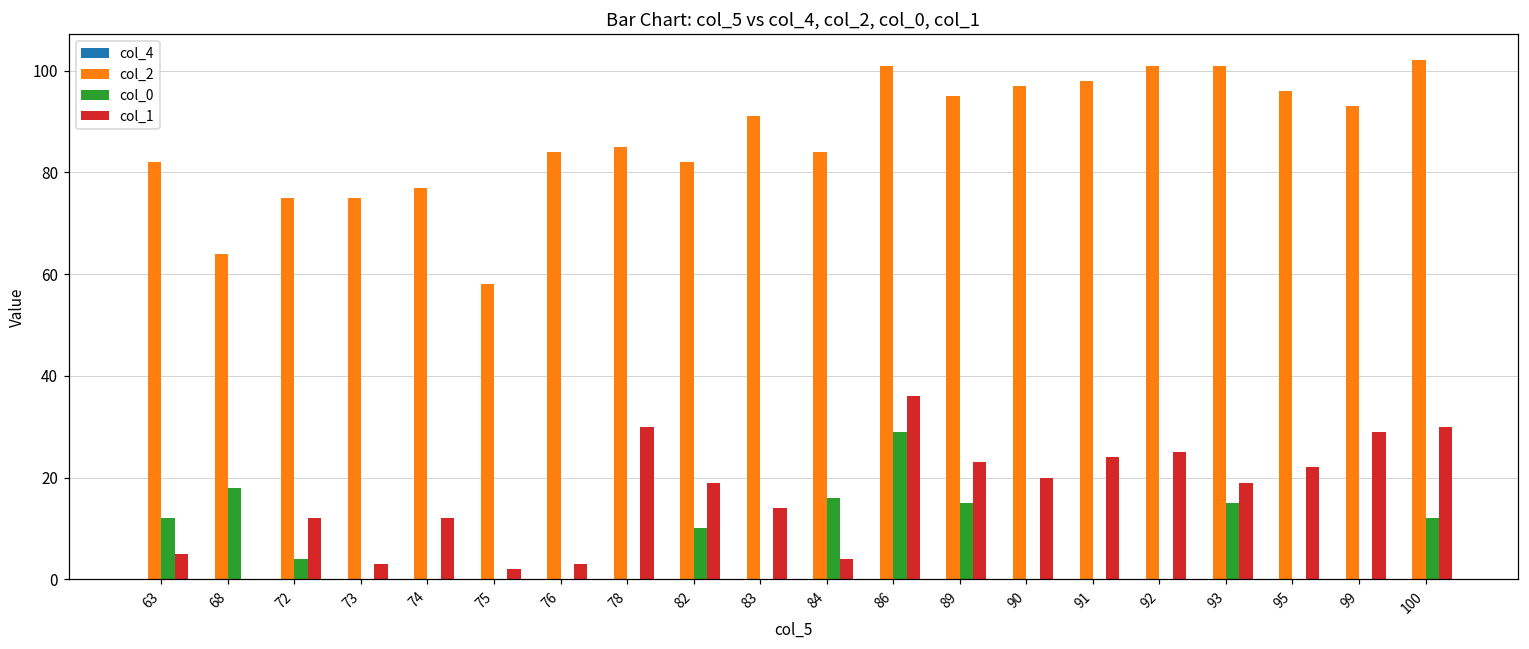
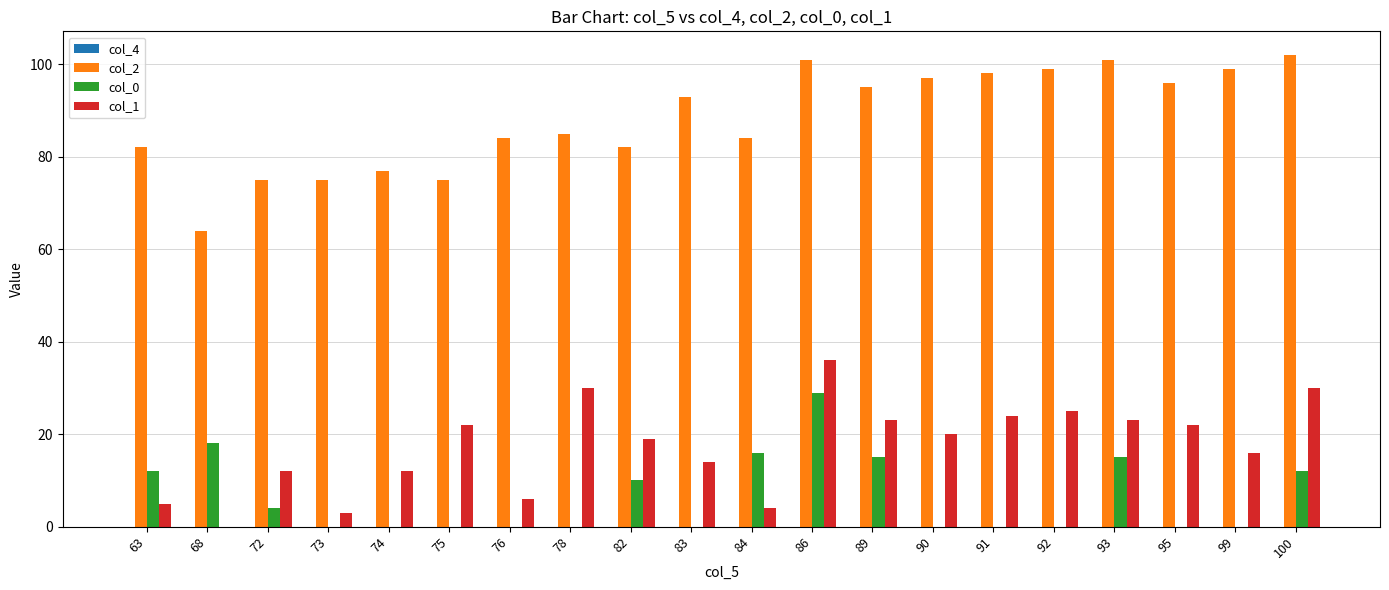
  {
    "col_4": {
      "63": 0,
      "68": 0,
      "72": 0,
      "73": 0,
      "74": 0,
      "75": 0,
      "76": 0,
      "78": 0,
      "82": 0,
      "83": 0,
      "84": 0,
      "86": 0,
      "89": 0,
      "90": 0,
      "91": 0,
      "92": 0,
      "93": 0,
      "95": 0,
      "99": 0,
      "100": 0
    },
    "col_2": {
      "63": 82,
      "68": 64,
      "72": 75,
      "73": 75,
      "74": 77,
-     "75": 58,
+     "75": 75,
      "76": 84,
      "78": 85,
      "82": 82,
-     "83": 91,
+     "83": 93,
      "84": 84,
      "86": 101,
      "89": 95,
      "90": 97,
      "91": 98,
-     "92": 101,
+     "92": 99,
      "93": 101,
      "95": 96,
-     "99": 93,
+     "99": 99,
      "100": 102
    },
    "col_0": {
      "63": 12,
      "68": 18,
      "72": 4,
      "73": 0,
      "74": 0,
      "75": 0,
      "76": 0,
      "78": 0,
      "82": 10,
      "83": 0,
      "84": 16,
      "86": 29,
      "89": 15,
      "90": 0,
      "91": 0,
      "92": 0,
      "93": 15,
      "95": 0,
      "99": 0,
      "100": 12
    },
    "col_1": {
      "63": 5,
      "68": 0,
      "72": 12,
      "73": 3,
      "74": 12,
-     "75": 2,
-     "76": 3,
+     "75": 22,
+     "76": 6,
      "78": 30,
      "82": 19,
      "83": 14,
      "84": 4,
      "86": 36,
      "89": 23,
      "90": 20,
      "91": 24,
      "92": 25,
-     "93": 19,
+     "93": 23,
      "95": 22,
-     "99": 29,
+     "99": 16,
      "100": 30
    }
  }
